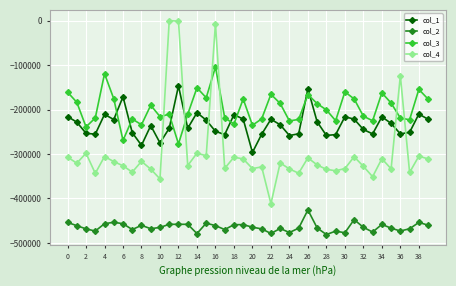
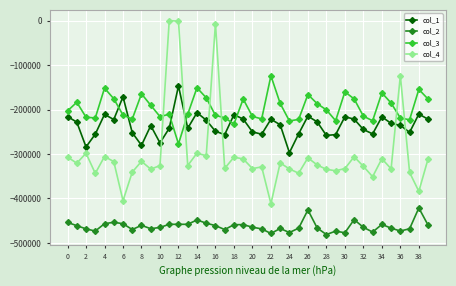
  {
    "col_1": {
      "0": -220000,
-     "2": -250000,
+     "2": -280000,
      "4": -210000,
      "6": -170000,
      "8": -280000,
      "10": -270000,
      "12": -150000,
      "14": -210000,
      "16": -250000,
      "18": -210000,
-     "20": -300000,
+     "20": -250000,
      "22": -220000,
-     "24": -260000,
-     "26": -150000,
+     "24": -300000,
+     "26": -210000,
      "28": -260000,
      "30": -220000,
      "32": -240000,
      "34": -220000,
-     "36": -250000,
+     "36": -240000,
      "38": -210000
    },
    "col_2": {
      "0": -450000,
      "2": -470000,
      "4": -460000,
      "6": -460000,
      "8": -460000,
      "10": -470000,
      "12": -460000,
-     "14": -480000,
+     "14": -450000,
      "16": -460000,
      "18": -460000,
      "20": -460000,
      "22": -480000,
      "24": -480000,
      "26": -430000,
      "28": -480000,
      "30": -480000,
      "32": -460000,
      "34": -460000,
      "36": -470000,
-     "38": -450000
+     "38": -420000
    },
    "col_3": {
-     "0": -160000,
-     "2": -240000,
-     "4": -120000,
-     "6": -270000,
-     "8": -230000,
+     "0": -200000,
+     "2": -220000,
+     "4": -150000,
+     "6": -210000,
+     "8": -160000,
      "10": -220000,
      "12": -280000,
      "14": -150000,
-     "16": -100000,
+     "16": -210000,
      "18": -230000,
-     "20": -240000,
-     "22": -170000,
+     "20": -220000,
+     "22": -120000,
      "24": -230000,
      "26": -170000,
      "28": -200000,
      "30": -160000,
      "32": -210000,
      "34": -160000,
      "36": -220000,
      "38": -150000
    },
    "col_4": {
      "0": -310000,
      "2": -300000,
      "4": -310000,
-     "6": -330000,
+     "6": -400000,
      "8": -320000,
-     "10": -360000,
+     "10": -330000,
      "12": 0,
      "14": -300000,
      "16": -10000,
      "18": -310000,
      "20": -330000,
      "22": -410000,
      "24": -330000,
      "26": -310000,
      "28": -330000,
      "30": -330000,
      "32": -330000,
      "34": -310000,
      "36": -120000,
-     "38": -300000
+     "38": -380000
    }
  }
